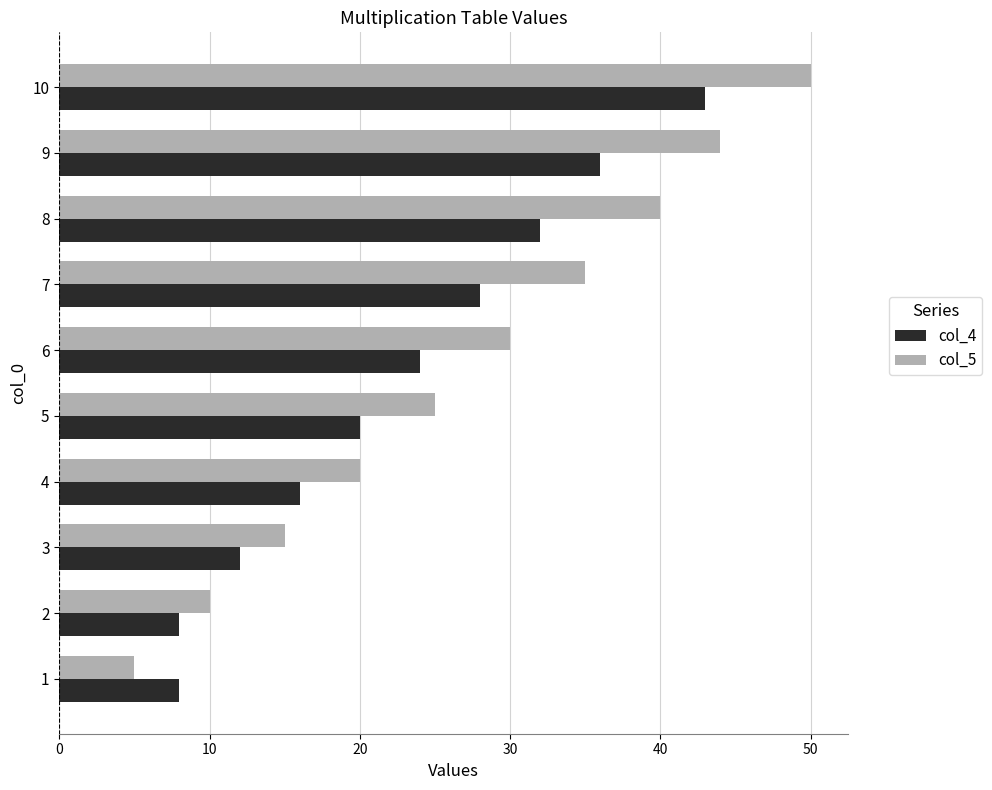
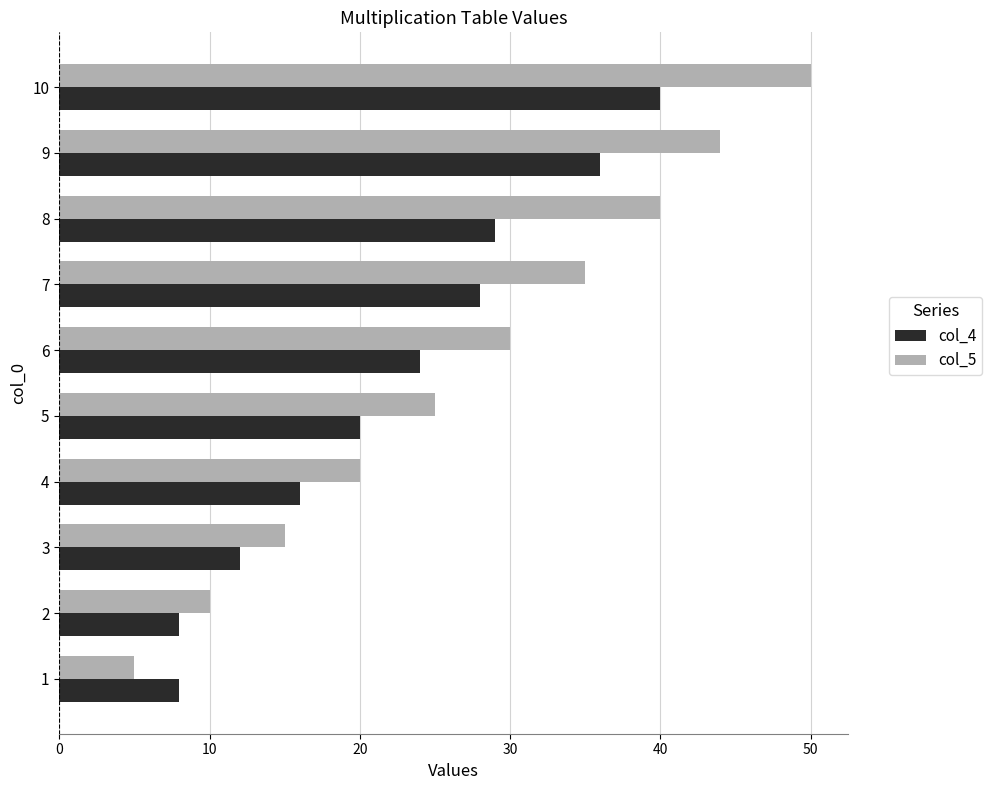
  {
    "col_4": {
-     "10": 43,
+     "10": 40,
      "9": 36,
-     "8": 32,
+     "8": 29,
      "7": 28,
      "6": 24,
      "5": 20,
      "4": 16,
      "3": 12,
      "2": 8,
      "1": 8
    },
    "col_5": {
      "10": 50,
      "9": 44,
      "8": 40,
      "7": 35,
      "6": 30,
      "5": 25,
      "4": 20,
      "3": 15,
      "2": 10,
      "1": 5
    }
  }
